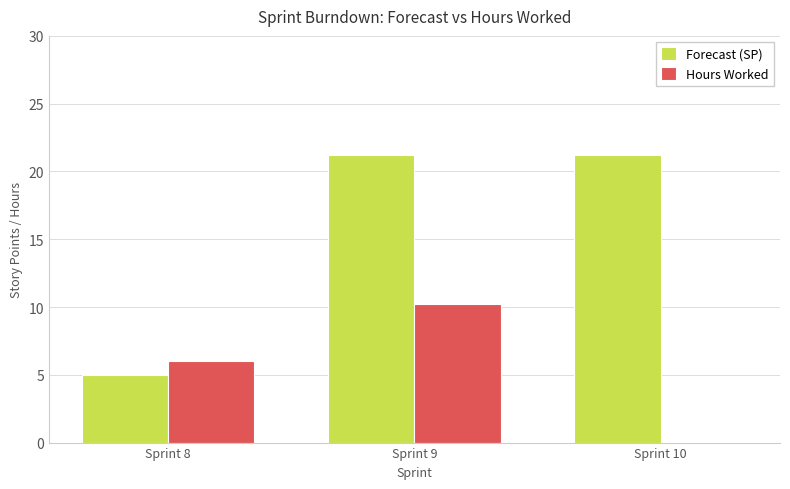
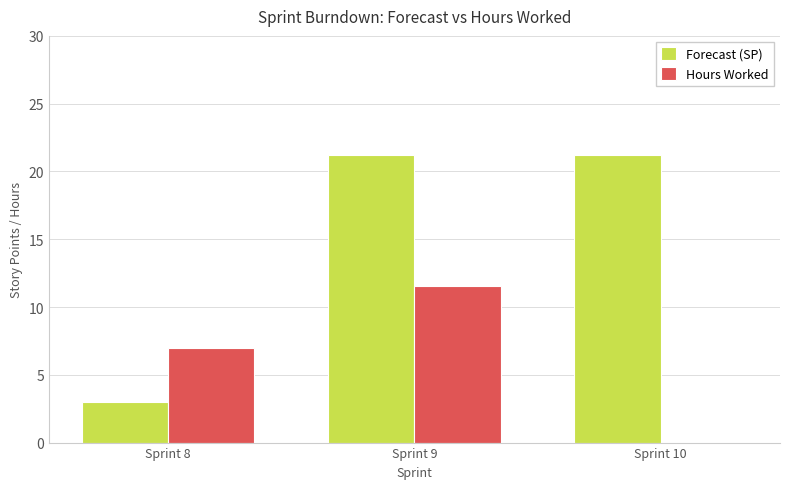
  {
    "Forecast (SP)": {
-     "Sprint 8": 5,
+     "Sprint 8": 3,
      "Sprint 9": 21.3,
      "Sprint 10": 21.3
    },
    "Hours Worked": {
-     "Sprint 8": 6,
-     "Sprint 9": 10.3,
+     "Sprint 8": 7,
+     "Sprint 9": 11.6,
      "Sprint 10": 0.0
    }
  }
